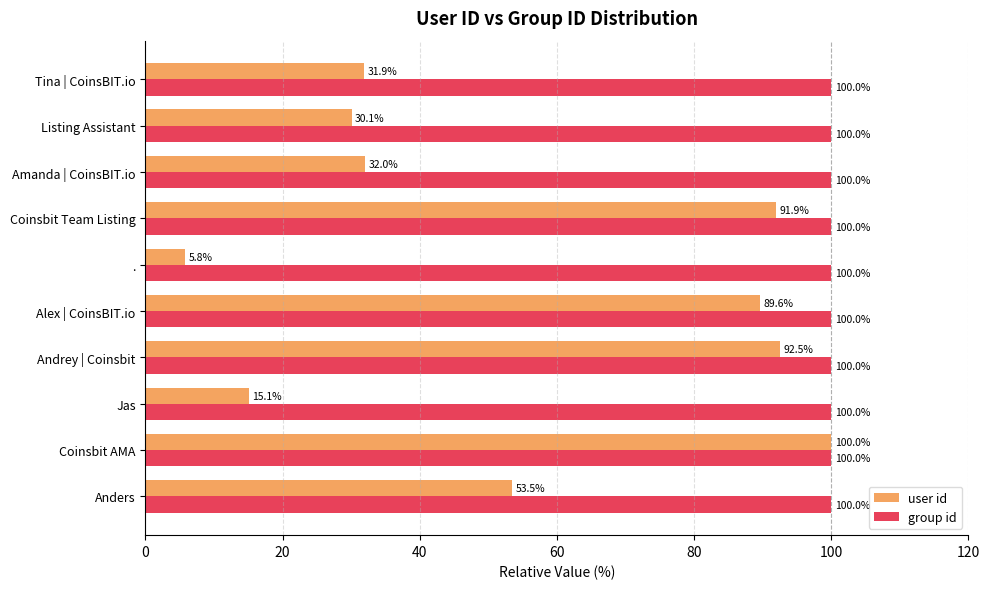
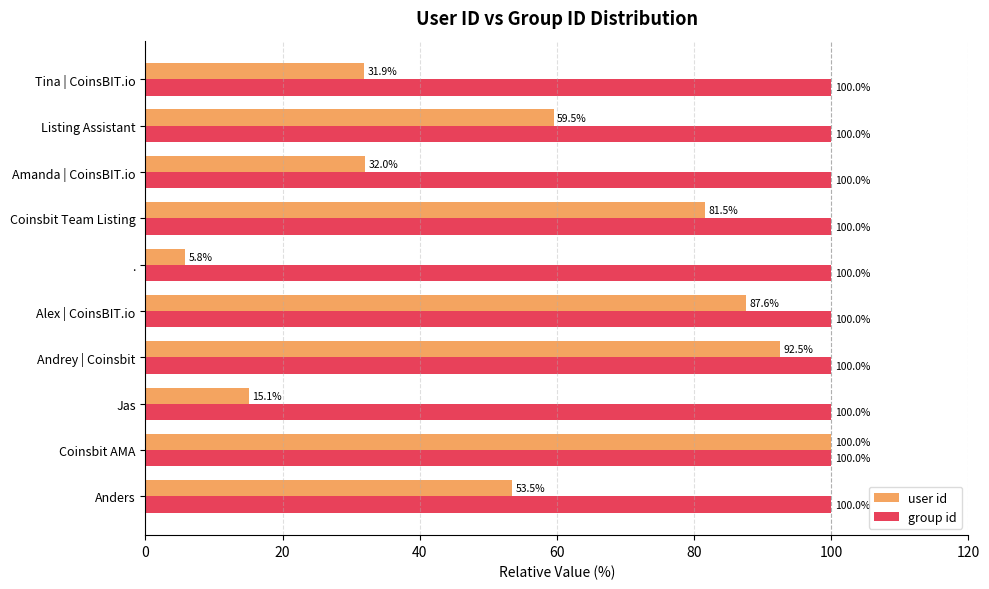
  {
    "user id": {
      "Tina | CoinsBIT.io": "31.9%",
-     "Listing Assistant": "30.1%",
+     "Listing Assistant": "59.5%",
      "Amanda | CoinsBIT.io": "32.0%",
-     "Coinsbit Team Listing": "91.9%",
+     "Coinsbit Team Listing": "81.5%",
      ".": "5.8%",
-     "Alex | CoinsBIT.io": "89.6%",
+     "Alex | CoinsBIT.io": "87.6%",
      "Andrey | Coinsbit": "92.5%",
      "Jas": "15.1%",
      "Coinsbit AMA": "100.0%",
      "Anders": "53.5%"
    },
    "group id": {
      "Tina | CoinsBIT.io": "100.0%",
      "Listing Assistant": "100.0%",
      "Amanda | CoinsBIT.io": "100.0%",
      "Coinsbit Team Listing": "100.0%",
      ".": "100.0%",
      "Alex | CoinsBIT.io": "100.0%",
      "Andrey | Coinsbit": "100.0%",
      "Jas": "100.0%",
      "Coinsbit AMA": "100.0%"
    }
  }
